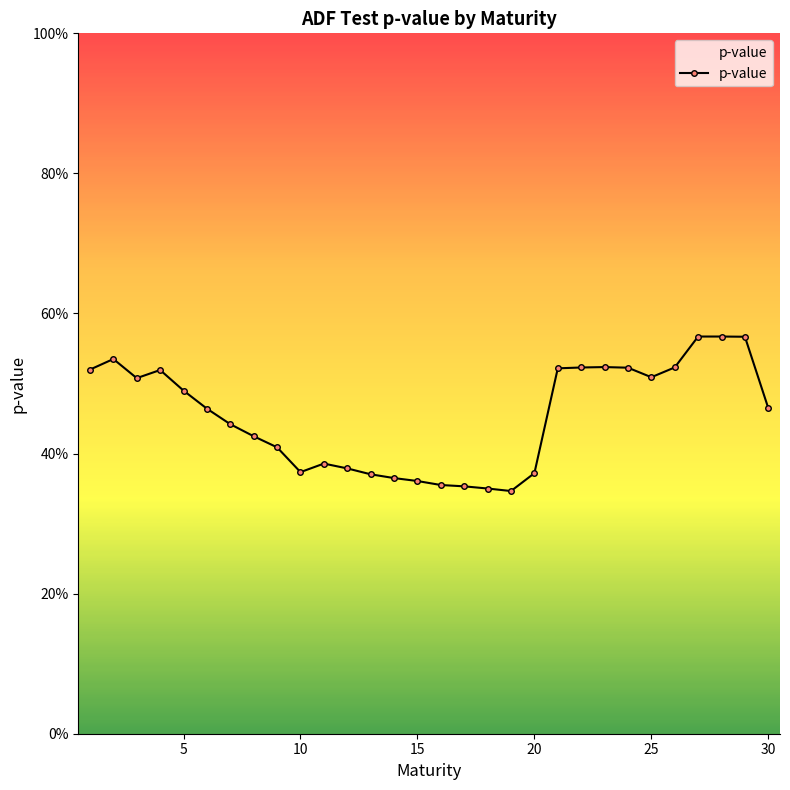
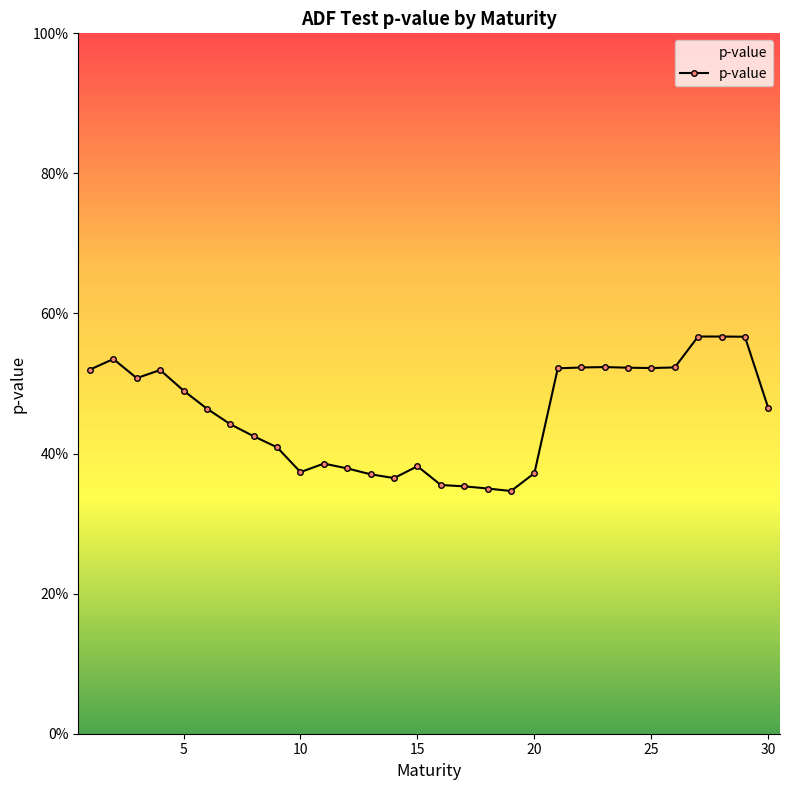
  {
    "5": "49%",
    "10": "37%",
-   "15": "36%",
+   "15": "38%",
    "20": "37%",
-   "25": "51%",
+   "25": "52%",
    "30": "46%"
  }
